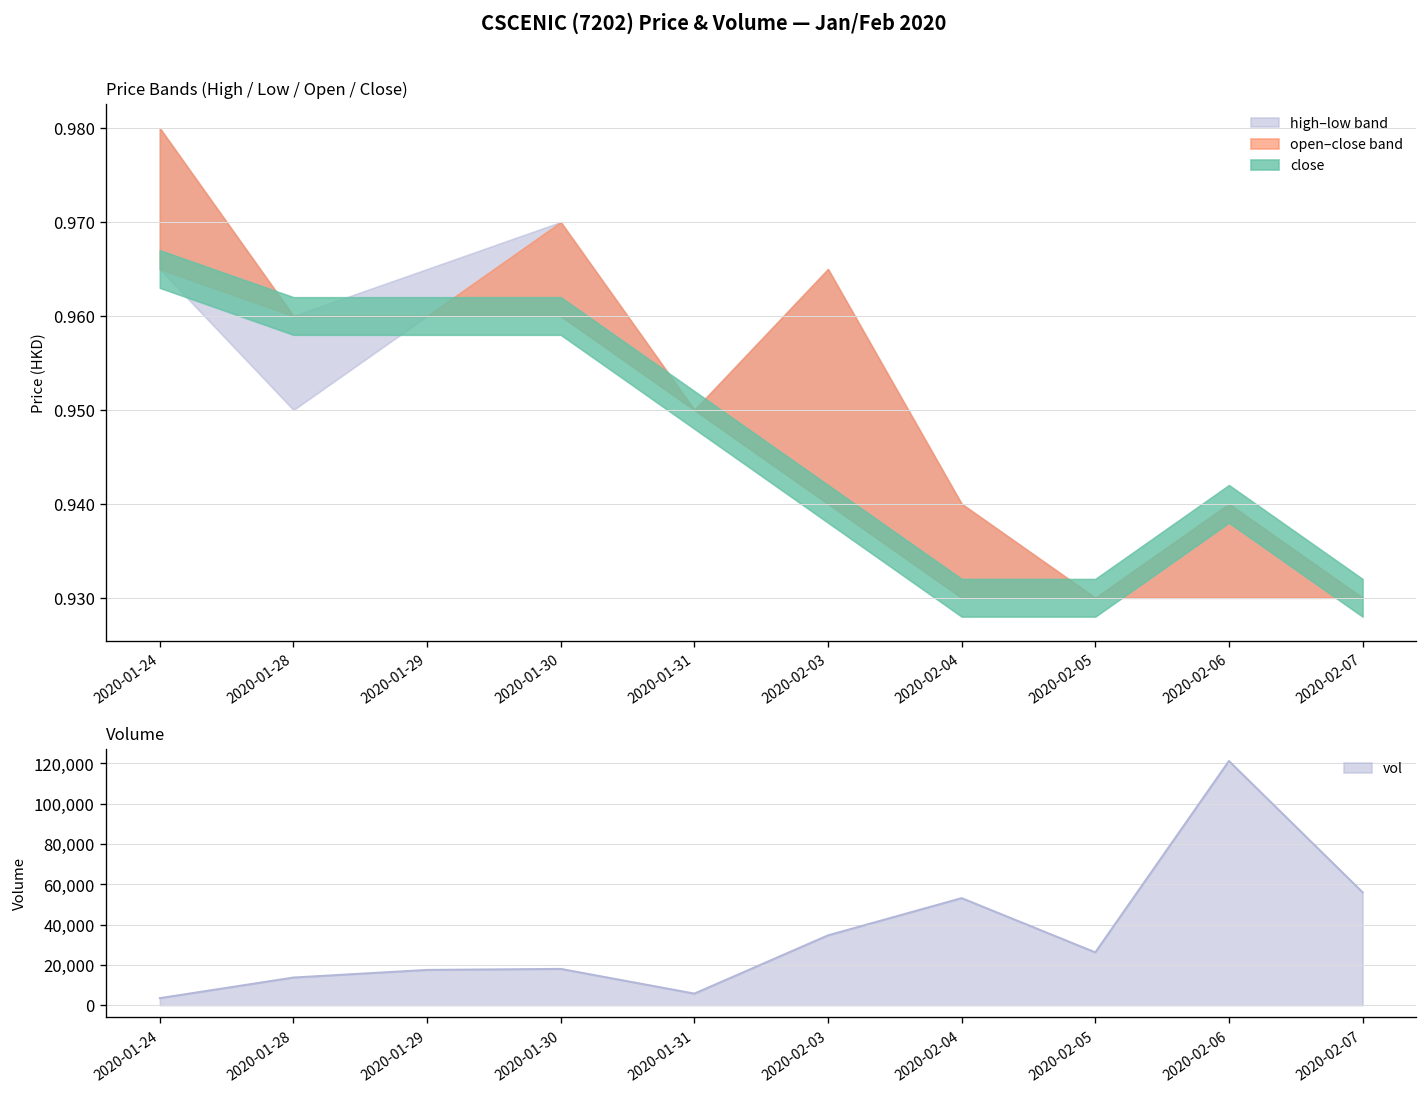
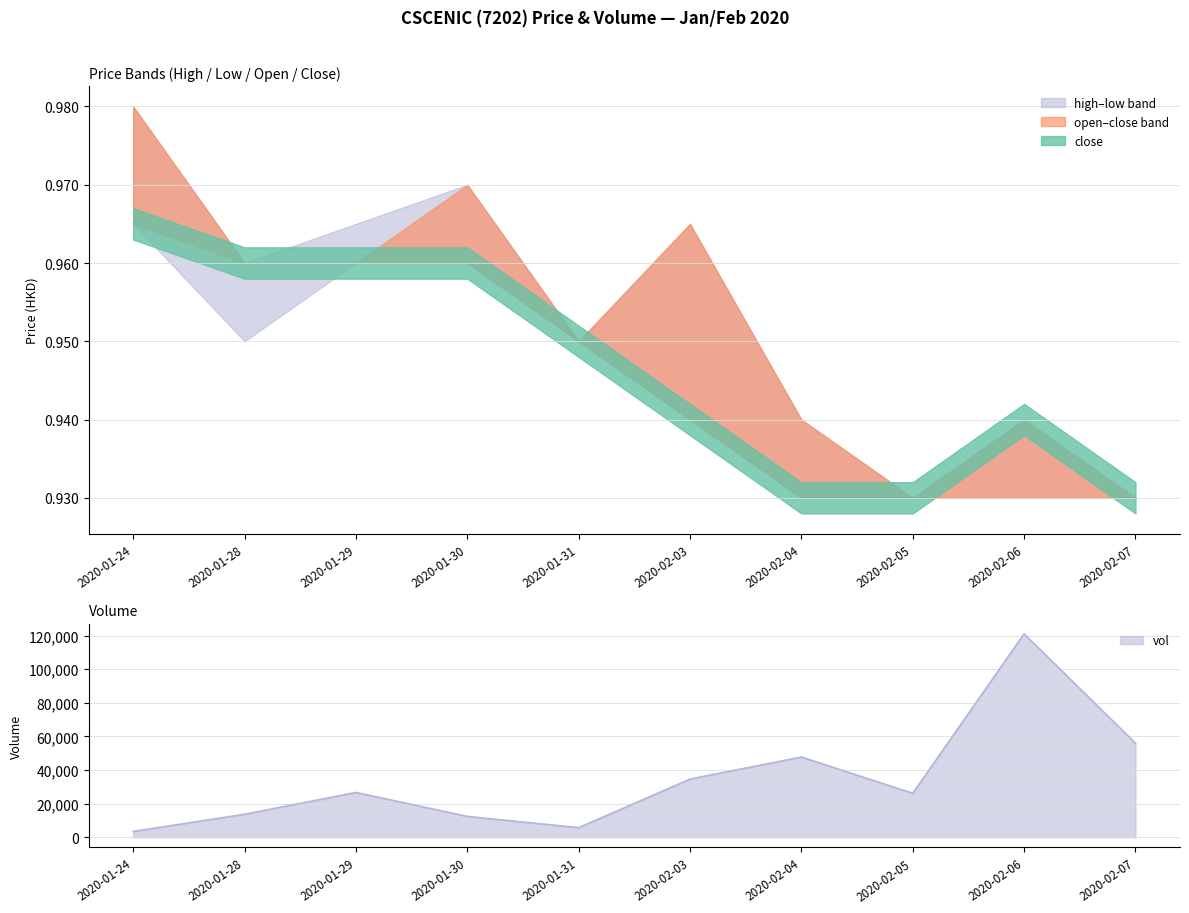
  {
    "Volume": {
      "2020-01-24": "4,000",
      "2020-01-28": "14,000",
-     "2020-01-29": "18,000",
-     "2020-01-30": "18,000",
+     "2020-01-29": "27,000",
+     "2020-01-30": "12,000",
      "2020-01-31": "6,000",
      "2020-02-03": "35,000",
-     "2020-02-04": "53,000",
+     "2020-02-04": "48,000",
      "2020-02-05": "26,000",
      "2020-02-06": "121,000",
      "2020-02-07": "56,000"
    }
  }
